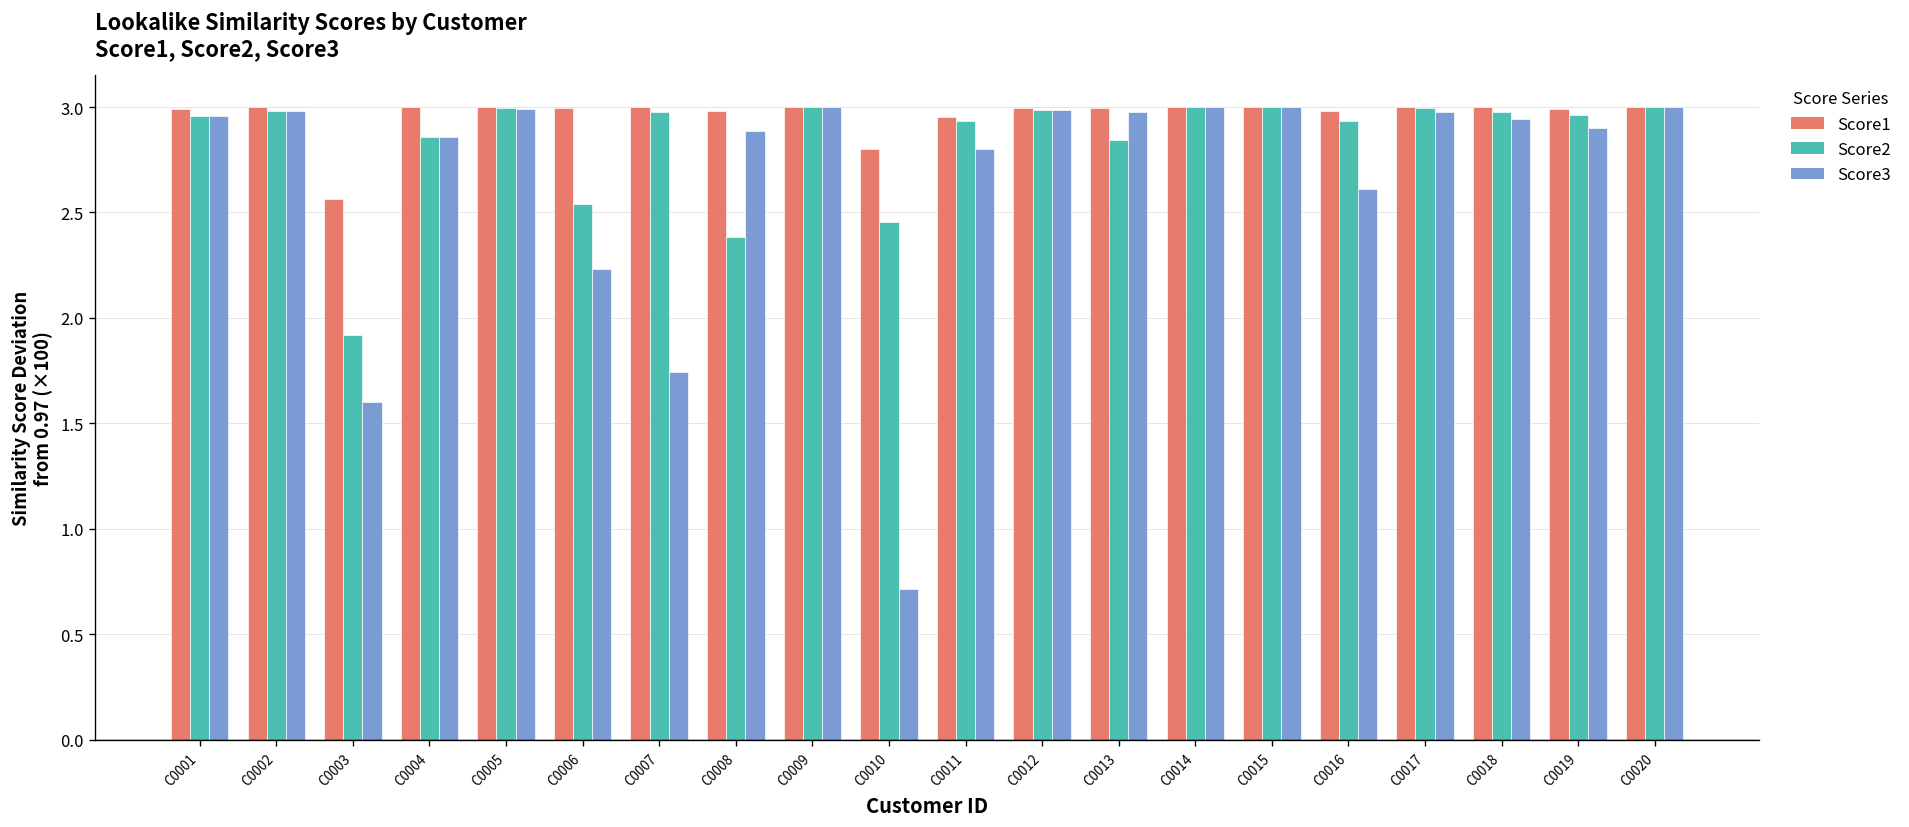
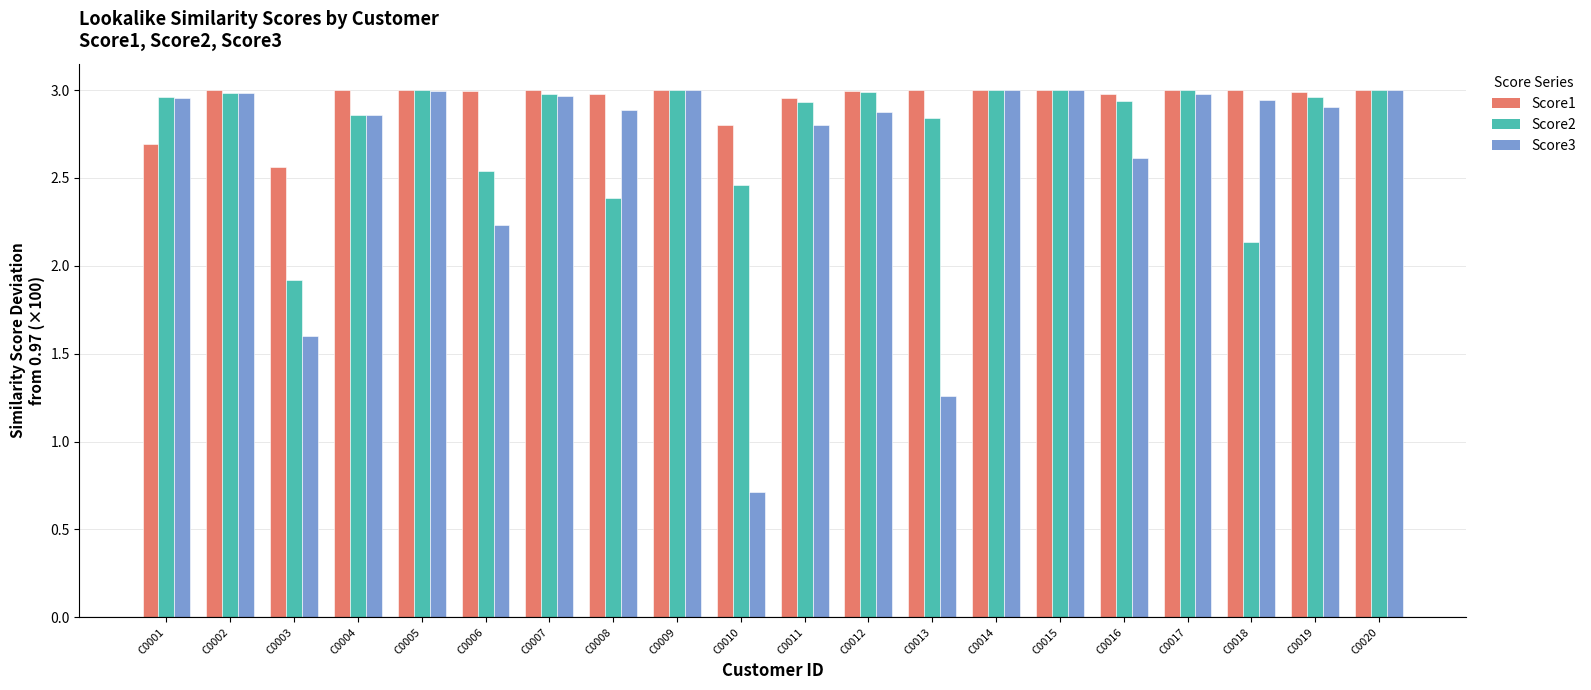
  {
    "Score1": {
-     "C0001": 2.99,
+     "C0001": 2.69,
      "C0002": 3.00,
      "C0003": 2.56,
      "C0004": 3.00,
      "C0005": 3.00,
      "C0006": 3.00,
      "C0007": 3.00,
      "C0008": 2.98,
      "C0009": 3.00,
      "C0010": 2.80,
      "C0011": 2.95,
      "C0012": 3.00,
      "C0013": 3.00,
      "C0014": 3.00,
      "C0015": 3.00,
      "C0016": 2.98,
      "C0017": 3.00,
      "C0018": 3.00,
      "C0019": 2.99,
      "C0020": 3.00
    },
    "Score2": {
      "C0001": 2.96,
      "C0002": 2.98,
      "C0003": 1.92,
      "C0004": 2.86,
      "C0005": 3.00,
      "C0006": 2.54,
      "C0007": 2.98,
      "C0008": 2.39,
      "C0009": 3.00,
      "C0010": 2.46,
      "C0011": 2.93,
      "C0012": 2.99,
      "C0013": 2.84,
      "C0014": 3.00,
      "C0015": 3.00,
      "C0016": 2.94,
      "C0017": 3.00,
-     "C0018": 2.98,
+     "C0018": 2.13,
      "C0019": 2.96,
      "C0020": 3.00
    },
    "Score3": {
      "C0001": 2.96,
      "C0002": 2.98,
      "C0003": 1.60,
      "C0004": 2.86,
      "C0005": 2.99,
      "C0006": 2.23,
-     "C0007": 1.75,
+     "C0007": 2.97,
      "C0008": 2.88,
      "C0009": 3.00,
      "C0010": 0.71,
      "C0011": 2.80,
-     "C0012": 2.98,
-     "C0013": 2.98,
+     "C0012": 2.87,
+     "C0013": 1.26,
      "C0014": 3.00,
      "C0015": 3.00,
      "C0016": 2.61,
      "C0017": 2.98,
      "C0018": 2.94,
      "C0019": 2.90,
      "C0020": 3.00
    }
  }
